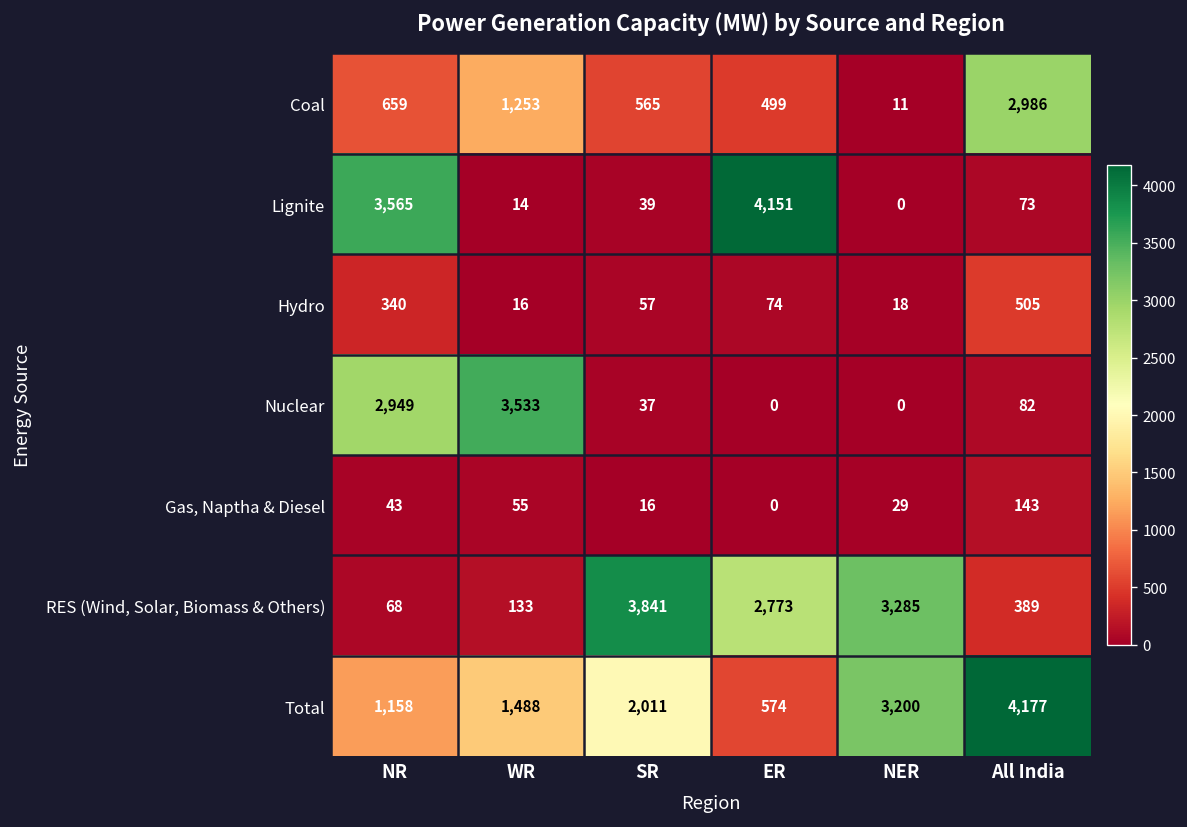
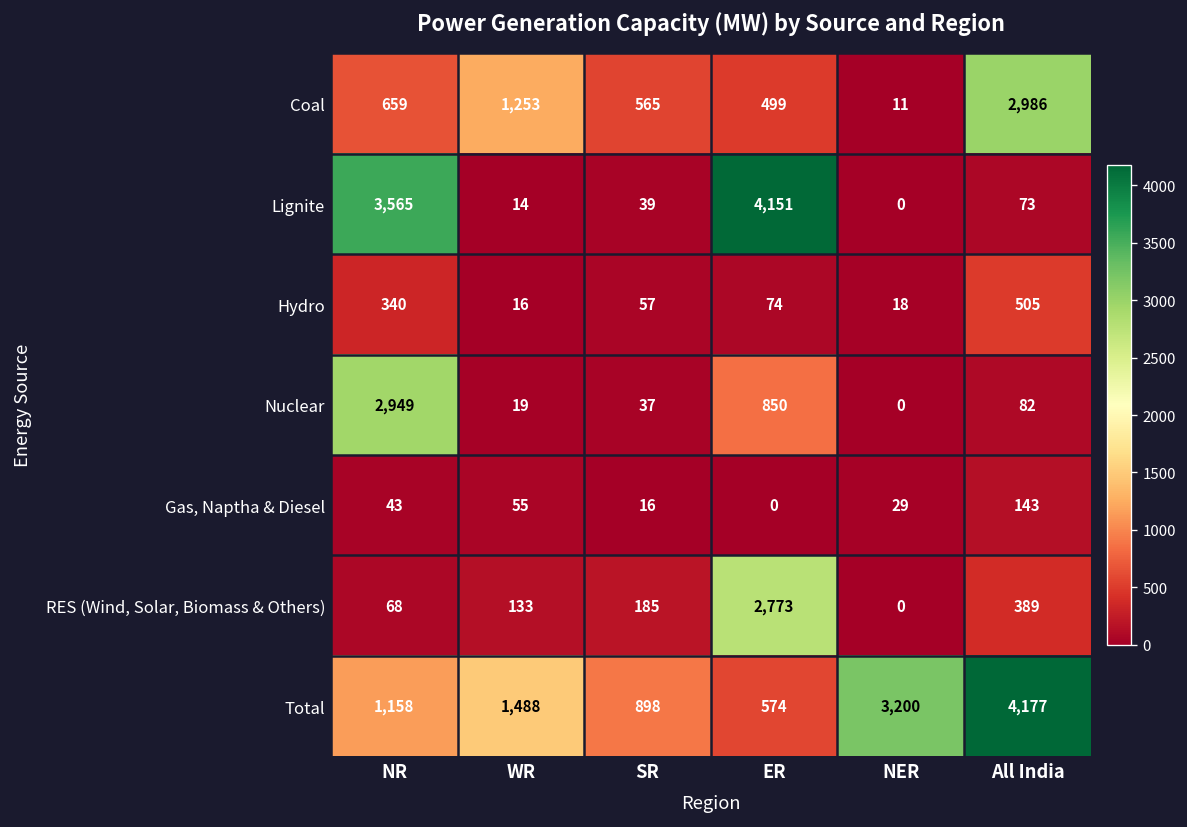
  {
    "Coal": {
      "NR": "659",
      "WR": "1,253",
      "SR": "565",
      "ER": "499",
      "NER": "11",
      "All India": "2,986"
    },
    "Lignite": {
      "NR": "3,565",
      "WR": "14",
      "SR": "39",
      "ER": "4,151",
      "NER": "0",
      "All India": "73"
    },
    "Hydro": {
      "NR": "340",
      "WR": "16",
      "SR": "57",
      "ER": "74",
      "NER": "18",
      "All India": "505"
    },
    "Nuclear": {
      "NR": "2,949",
-     "WR": "3,533",
+     "WR": "19",
      "SR": "37",
-     "ER": "0",
+     "ER": "850",
      "NER": "0",
      "All India": "82"
    },
    "Gas, Naptha & Diesel": {
      "NR": "43",
      "WR": "55",
      "SR": "16",
      "ER": "0",
      "NER": "29",
      "All India": "143"
    },
    "RES (Wind, Solar, Biomass & Others)": {
      "NR": "68",
      "WR": "133",
-     "SR": "3,841",
+     "SR": "185",
      "ER": "2,773",
-     "NER": "3,285",
+     "NER": "0",
      "All India": "389"
    },
    "Total": {
      "NR": "1,158",
      "WR": "1,488",
-     "SR": "2,011",
+     "SR": "898",
      "ER": "574",
      "NER": "3,200",
      "All India": "4,177"
    }
  }
